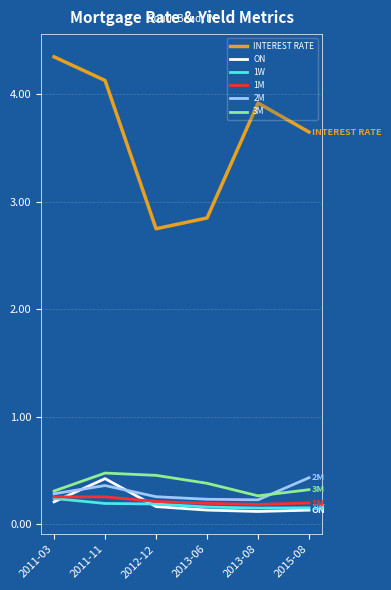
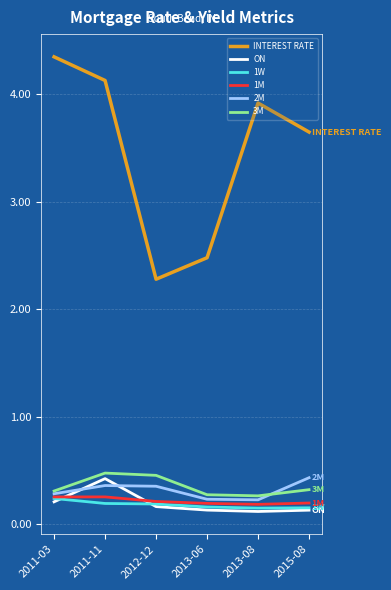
  {
    "INTEREST RATE": {
      "2011-03": 4.35,
      "2011-11": 4.13,
-     "2012-12": 2.75,
-     "2013-06": 2.85,
+     "2012-12": 2.28,
+     "2013-06": 2.48,
      "2015-08": 3.65
    },
    "ON": {
      "2011-03": 0.21,
      "2011-11": 0.42,
      "2012-12": 0.16,
      "2013-06": 0.13,
      "2013-08": 0.12
    },
    "1W": {
      "2011-11": 0.19,
      "2013-06": 0.16,
      "2013-08": 0.15
    },
    "1M": {
      "2011-11": 0.25,
      "2013-06": 0.19,
      "2013-08": 0.18
    },
    "2M": {
      "2011-03": 0.28,
      "2011-11": 0.36,
-     "2012-12": 0.26,
+     "2012-12": 0.35,
      "2013-06": 0.23,
      "2013-08": 0.23
    },
    "3M": {
      "2011-03": 0.31,
      "2011-11": 0.48,
      "2012-12": 0.45,
-     "2013-06": 0.38,
+     "2013-06": 0.27,
      "2013-08": 0.26
    }
  }
